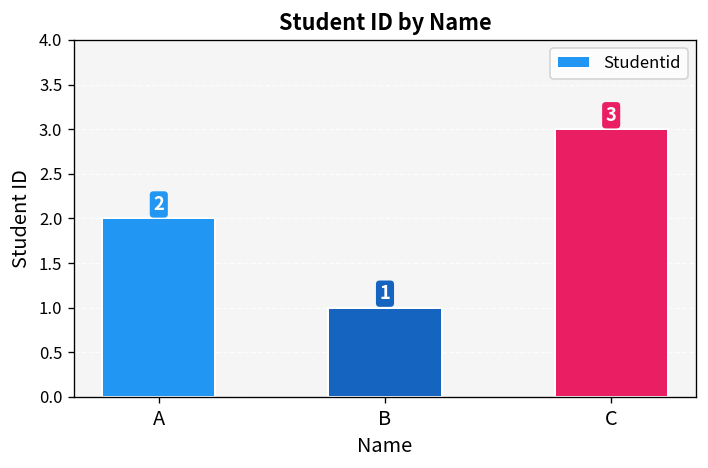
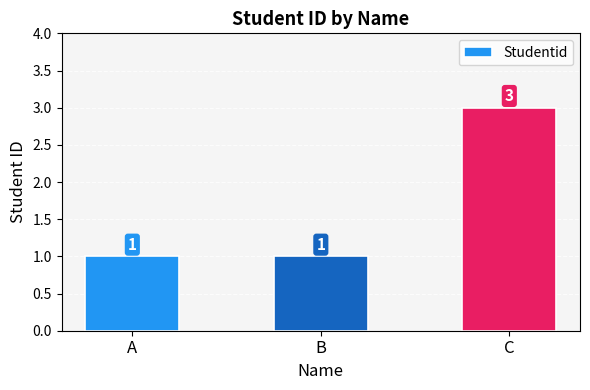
  {
-   "A": 2
+   "A": 1
  }
